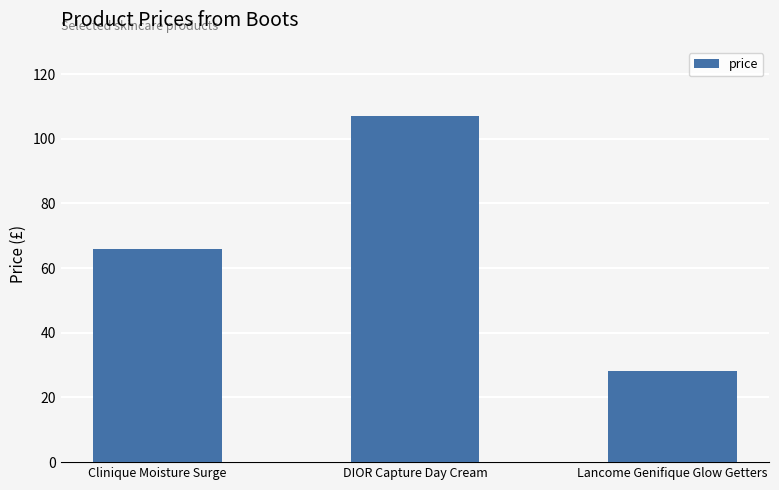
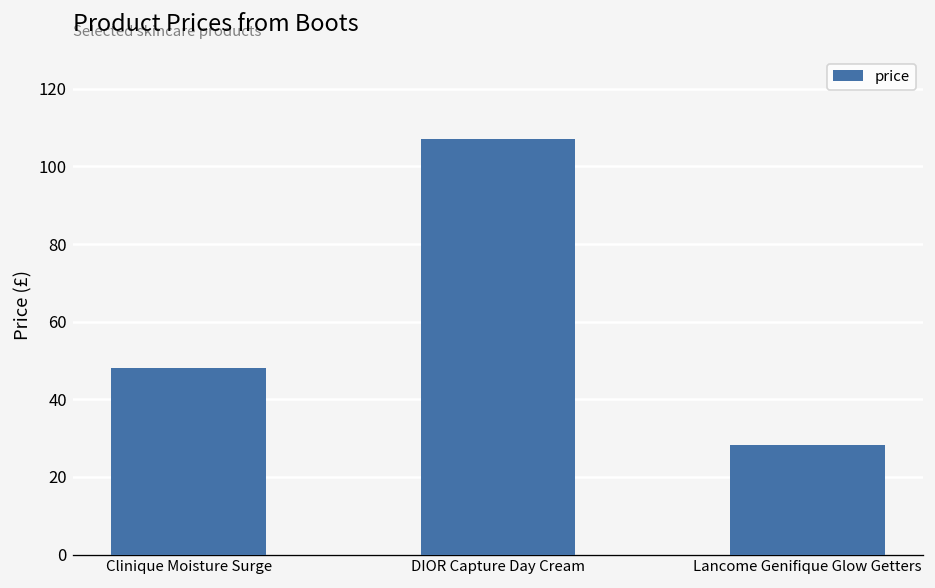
  {
-   "Clinique Moisture Surge": 66,
+   "Clinique Moisture Surge": 48,
    "DIOR Capture Day Cream": 107,
    "Lancome Genifique Glow Getters": 28
  }
